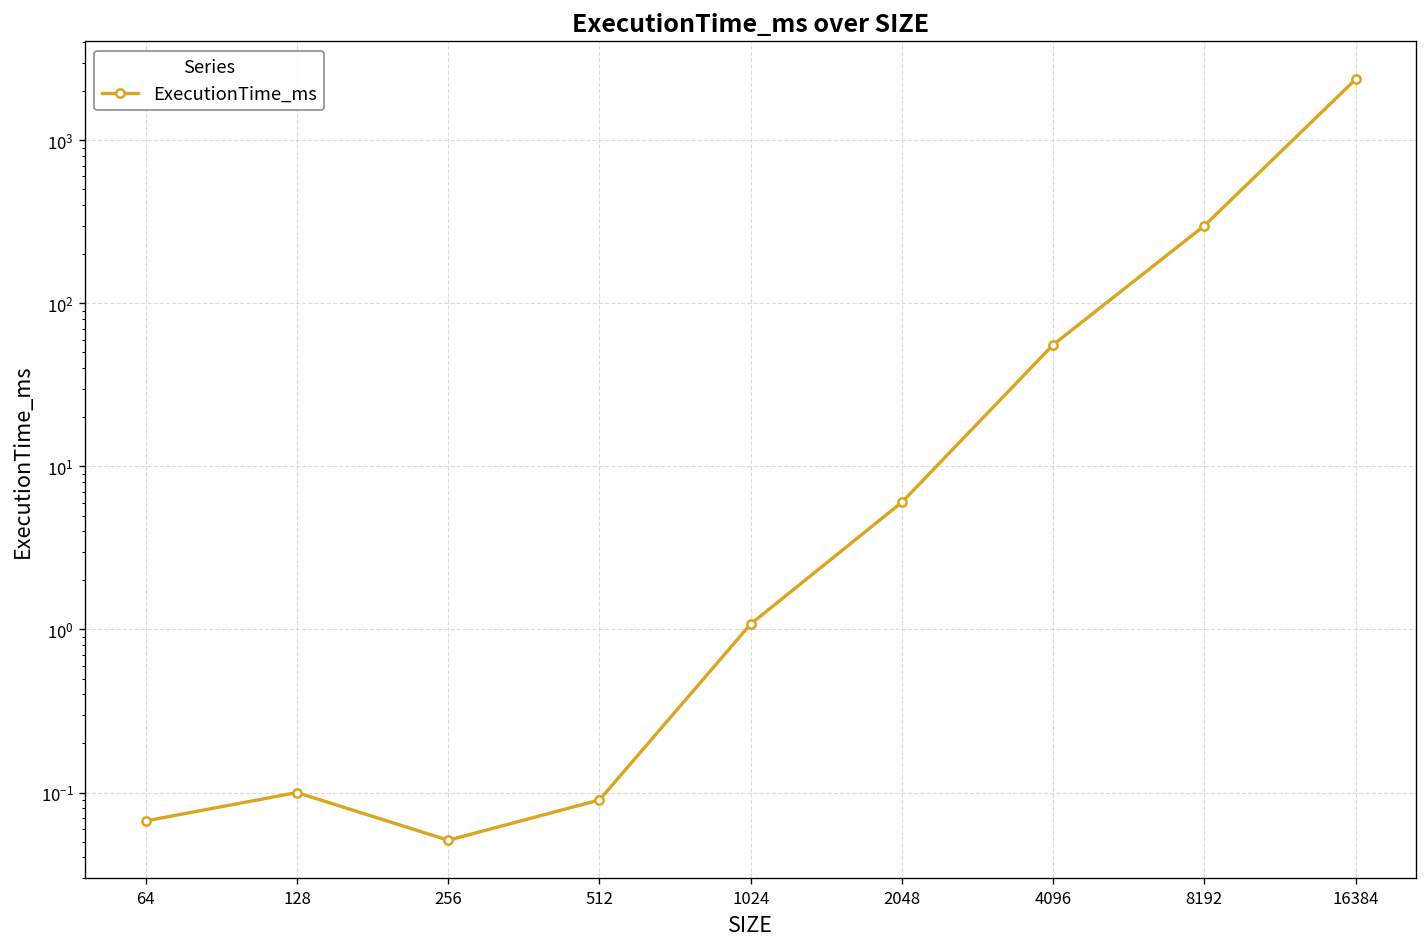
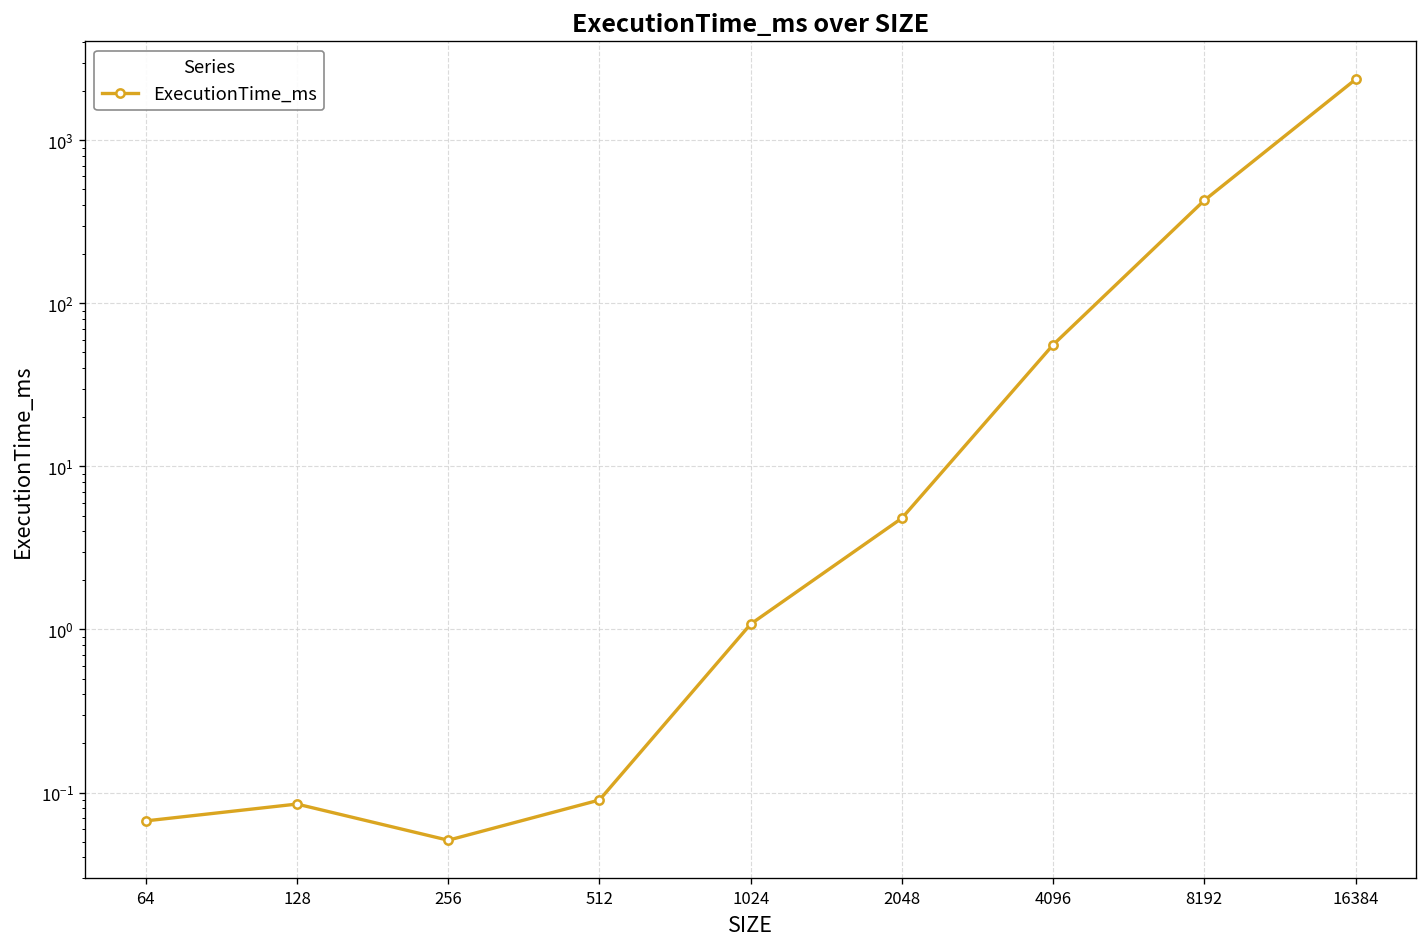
  {
    "64": 0.07,
-   "128": 0.10,
+   "128": 0.09,
    "256": 0.05,
    "512": 0.09,
    "1024": 1.1,
-   "2048": 6,
+   "2048": 4.8,
    "4096": 56,
-   "8192": 300,
+   "8192": 430,
    "16384": 2400
  }
